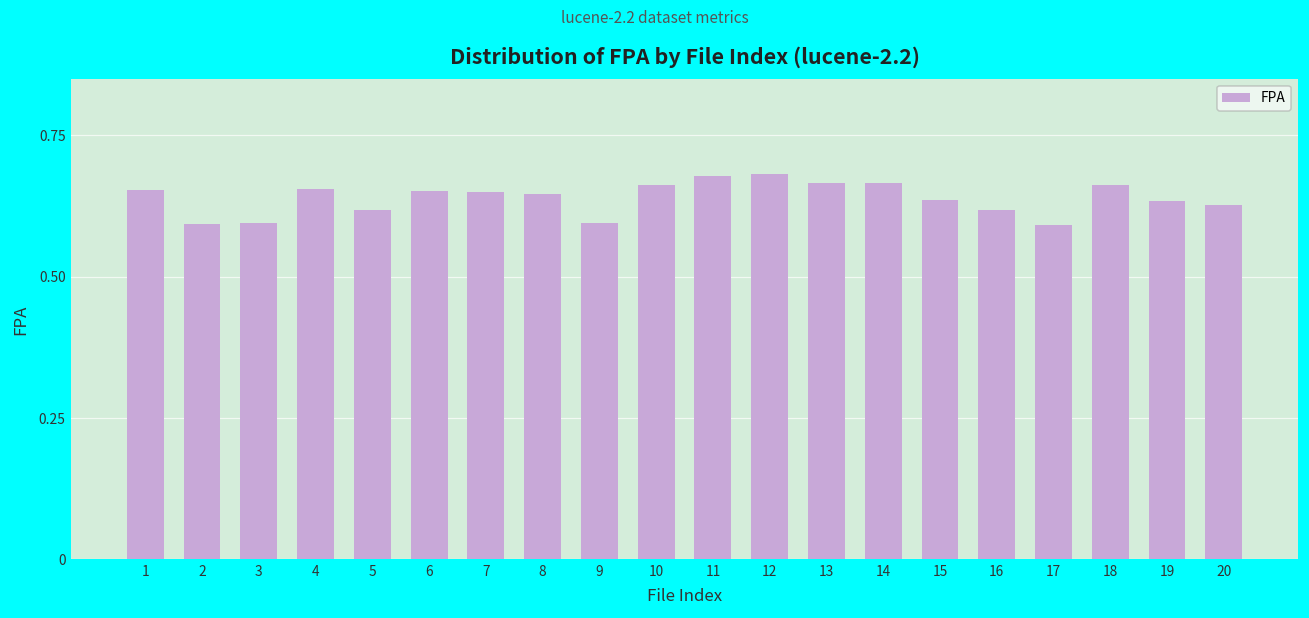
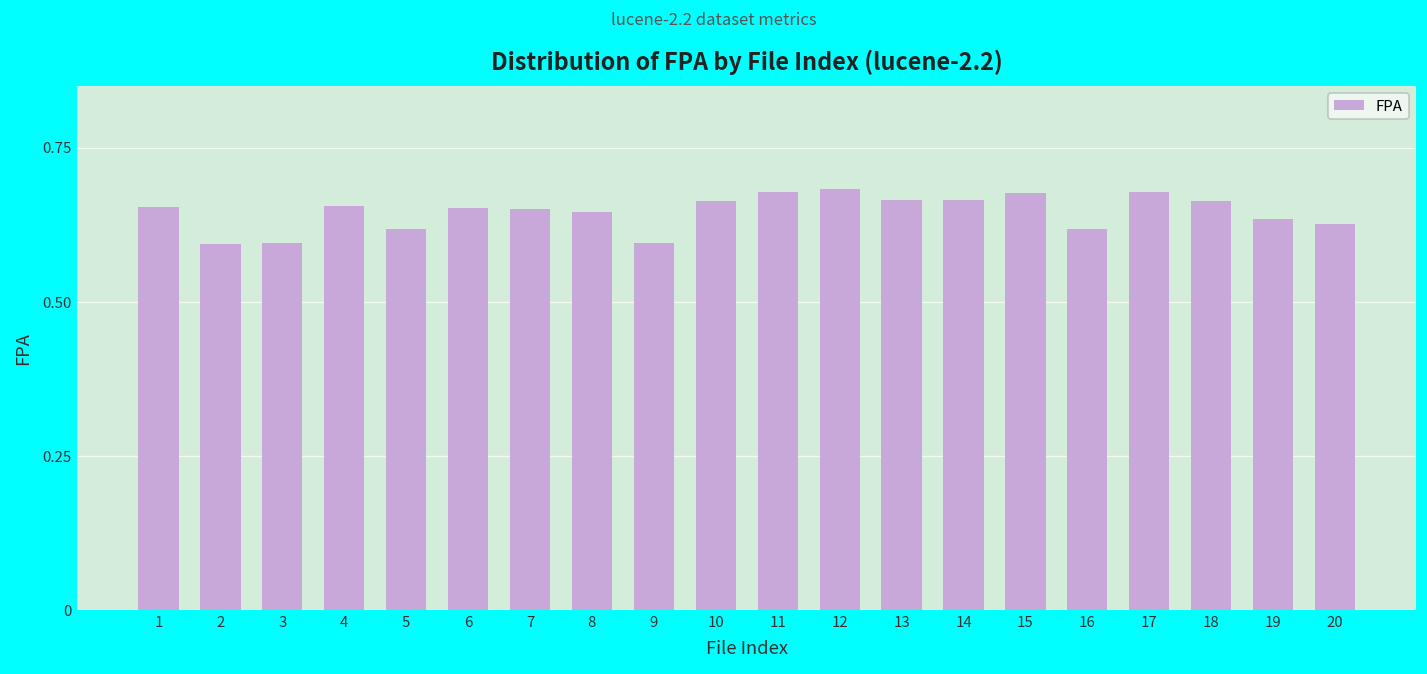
  {
    "1": 0.65,
    "2": 0.59,
    "3": 0.60,
    "4": 0.65,
    "5": 0.62,
    "6": 0.65,
    "7": 0.65,
    "8": 0.65,
    "9": 0.60,
    "10": 0.66,
    "11": 0.68,
    "12": 0.68,
    "13": 0.67,
    "14": 0.67,
-   "15": 0.63,
+   "15": 0.68,
    "16": 0.62,
-   "17": 0.59,
+   "17": 0.68,
    "18": 0.66,
    "19": 0.63,
    "20": 0.63
  }
